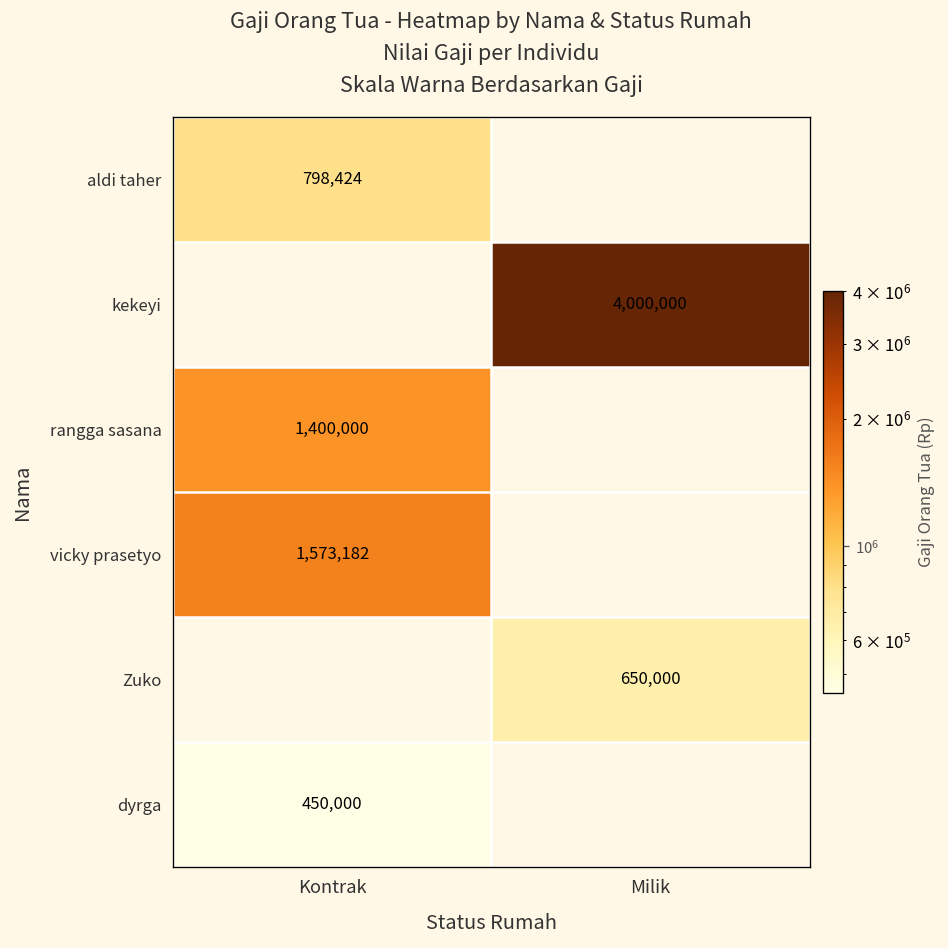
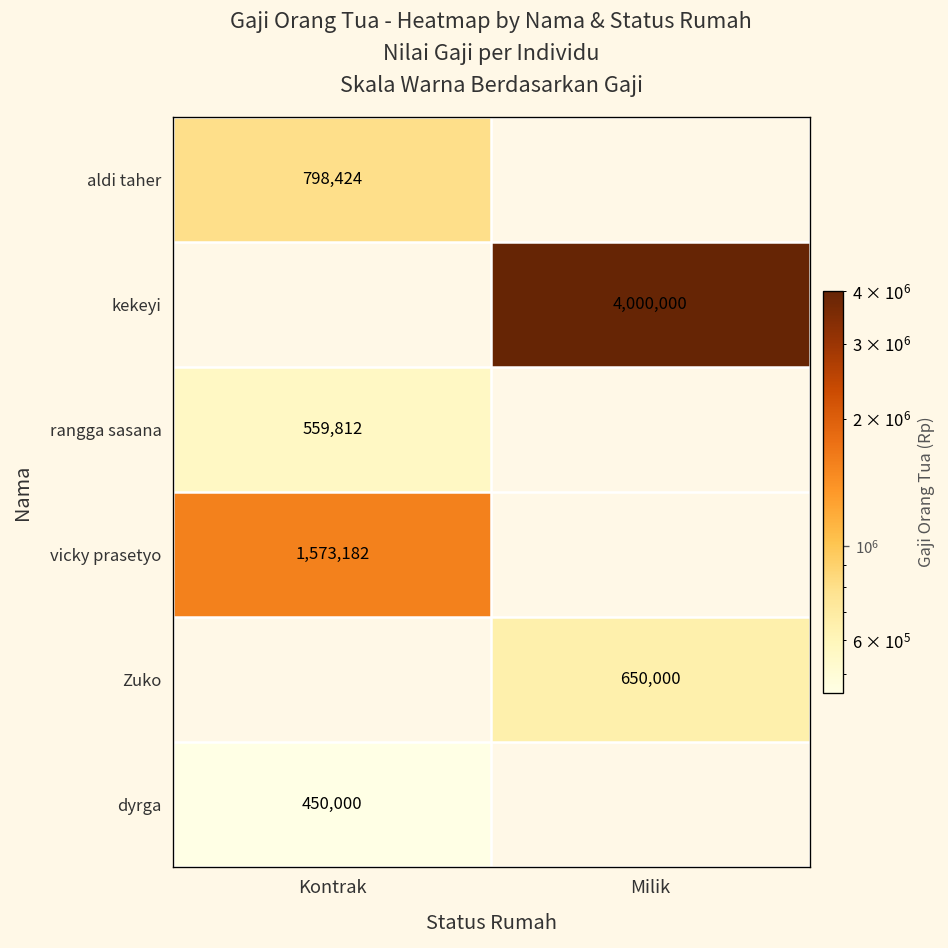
  {
    "aldi taher": {
      "Kontrak": "798,424"
    },
    "kekeyi": {
      "Milik": "4,000,000"
    },
    "rangga sasana": {
-     "Kontrak": "1,400,000"
+     "Kontrak": "559,812"
    },
    "vicky prasetyo": {
      "Kontrak": "1,573,182"
    },
    "Zuko": {
      "Milik": "650,000"
    },
    "dyrga": {
      "Kontrak": "450,000"
    }
  }
